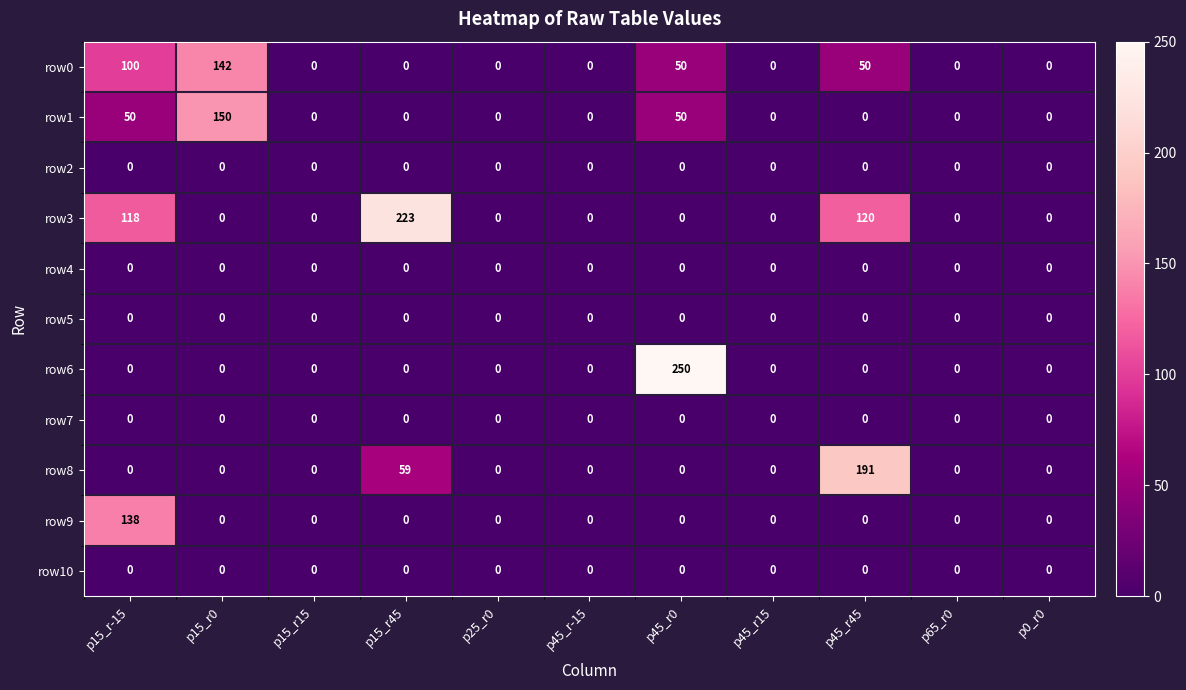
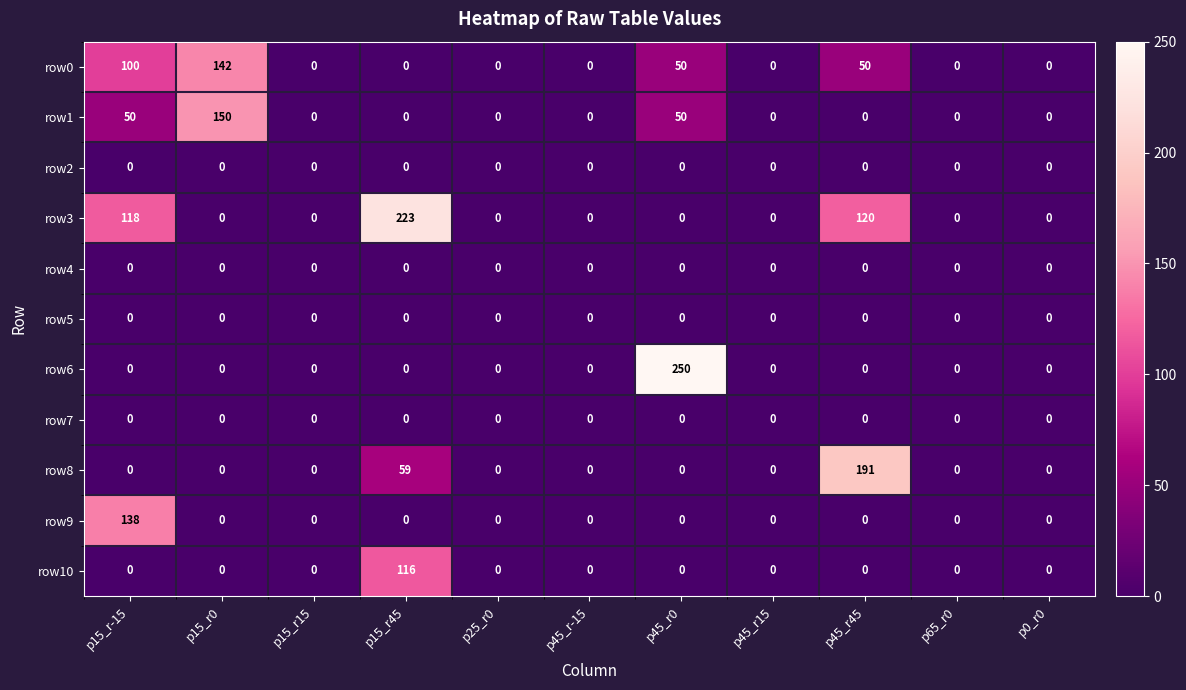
  {
    "row0": {
      "p15_r-15": 100,
      "p15_r0": 142,
      "p15_r15": 0,
      "p15_r45": 0,
      "p25_r0": 0,
      "p45_r-15": 0,
      "p45_r0": 50,
      "p45_r15": 0,
      "p45_r45": 50,
      "p65_r0": 0,
      "p0_r0": 0
    },
    "row1": {
      "p15_r-15": 50,
      "p15_r0": 150,
      "p15_r15": 0,
      "p15_r45": 0,
      "p25_r0": 0,
      "p45_r-15": 0,
      "p45_r0": 50,
      "p45_r15": 0,
      "p45_r45": 0,
      "p65_r0": 0,
      "p0_r0": 0
    },
    "row2": {
      "p15_r-15": 0,
      "p15_r0": 0,
      "p15_r15": 0,
      "p15_r45": 0,
      "p25_r0": 0,
      "p45_r-15": 0,
      "p45_r0": 0,
      "p45_r15": 0,
      "p45_r45": 0,
      "p65_r0": 0,
      "p0_r0": 0
    },
    "row3": {
      "p15_r-15": 118,
      "p15_r0": 0,
      "p15_r15": 0,
      "p15_r45": 223,
      "p25_r0": 0,
      "p45_r-15": 0,
      "p45_r0": 0,
      "p45_r15": 0,
      "p45_r45": 120,
      "p65_r0": 0,
      "p0_r0": 0
    },
    "row4": {
      "p15_r-15": 0,
      "p15_r0": 0,
      "p15_r15": 0,
      "p15_r45": 0,
      "p25_r0": 0,
      "p45_r-15": 0,
      "p45_r0": 0,
      "p45_r15": 0,
      "p45_r45": 0,
      "p65_r0": 0,
      "p0_r0": 0
    },
    "row5": {
      "p15_r-15": 0,
      "p15_r0": 0,
      "p15_r15": 0,
      "p15_r45": 0,
      "p25_r0": 0,
      "p45_r-15": 0,
      "p45_r0": 0,
      "p45_r15": 0,
      "p45_r45": 0,
      "p65_r0": 0,
      "p0_r0": 0
    },
    "row6": {
      "p15_r-15": 0,
      "p15_r0": 0,
      "p15_r15": 0,
      "p15_r45": 0,
      "p25_r0": 0,
      "p45_r-15": 0,
      "p45_r0": 250,
      "p45_r15": 0,
      "p45_r45": 0,
      "p65_r0": 0,
      "p0_r0": 0
    },
    "row7": {
      "p15_r-15": 0,
      "p15_r0": 0,
      "p15_r15": 0,
      "p15_r45": 0,
      "p25_r0": 0,
      "p45_r-15": 0,
      "p45_r0": 0,
      "p45_r15": 0,
      "p45_r45": 0,
      "p65_r0": 0,
      "p0_r0": 0
    },
    "row8": {
      "p15_r-15": 0,
      "p15_r0": 0,
      "p15_r15": 0,
      "p15_r45": 59,
      "p25_r0": 0,
      "p45_r-15": 0,
      "p45_r0": 0,
      "p45_r15": 0,
      "p45_r45": 191,
      "p65_r0": 0,
      "p0_r0": 0
    },
    "row9": {
      "p15_r-15": 138,
      "p15_r0": 0,
      "p15_r15": 0,
      "p15_r45": 0,
      "p25_r0": 0,
      "p45_r-15": 0,
      "p45_r0": 0,
      "p45_r15": 0,
      "p45_r45": 0,
      "p65_r0": 0,
      "p0_r0": 0
    },
    "row10": {
      "p15_r-15": 0,
      "p15_r0": 0,
      "p15_r15": 0,
-     "p15_r45": 0,
+     "p15_r45": 116,
      "p25_r0": 0,
      "p45_r-15": 0,
      "p45_r0": 0,
      "p45_r15": 0,
      "p45_r45": 0,
      "p65_r0": 0,
      "p0_r0": 0
    }
  }
